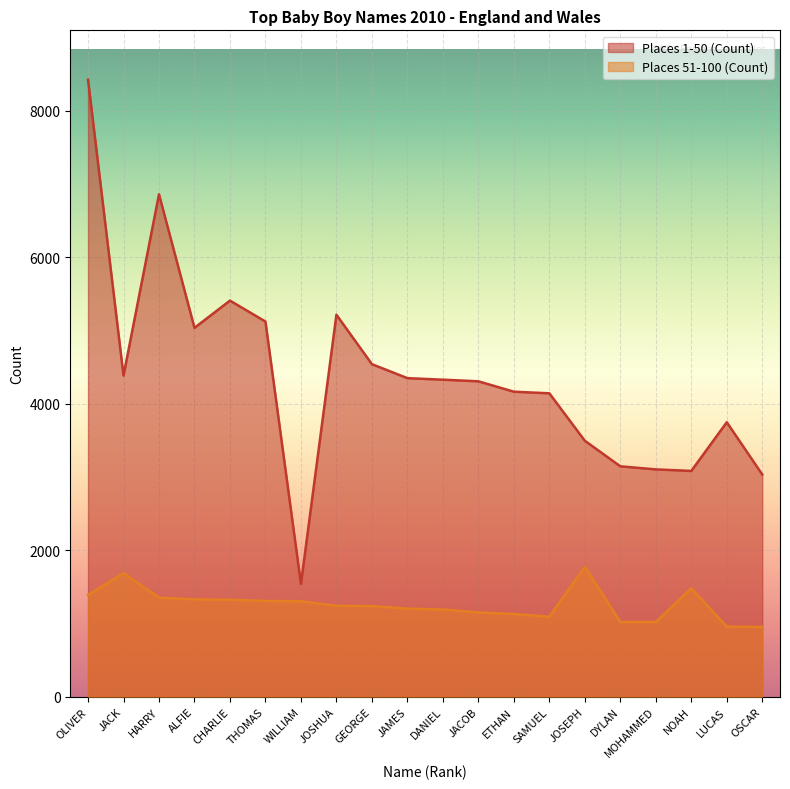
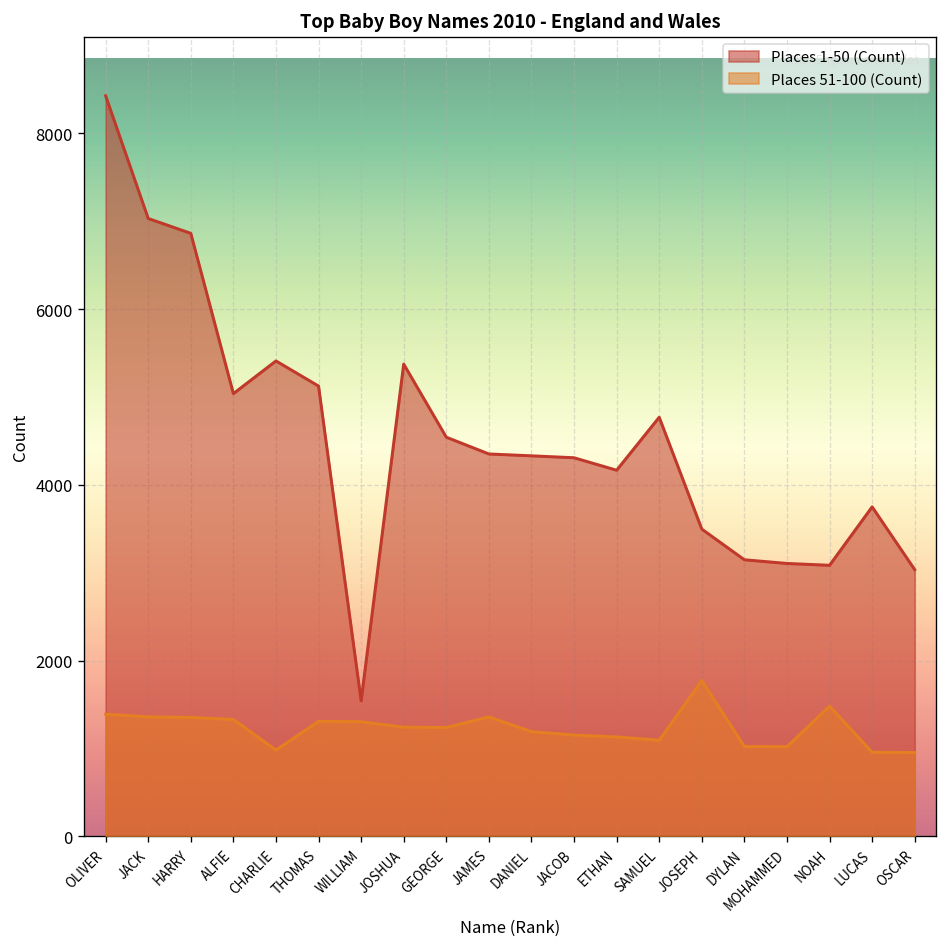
  {
    "Places 1-50 (Count)": {
      "OLIVER": 8400,
-     "JACK": 4400,
+     "JACK": 7000,
      "HARRY": 6900,
      "ALFIE": 5000,
      "CHARLIE": 5400,
      "THOMAS": 5100,
      "WILLIAM": 1500,
-     "JOSHUA": 5200,
+     "JOSHUA": 5400,
      "GEORGE": 4500,
      "JAMES": 4400,
      "DANIEL": 4300,
      "JACOB": 4300,
      "ETHAN": 4200,
-     "SAMUEL": 4100,
+     "SAMUEL": 4800,
      "JOSEPH": 3500,
      "DYLAN": 3100,
      "MOHAMMED": 3100,
      "NOAH": 3100,
      "LUCAS": 3700,
      "OSCAR": 3000
    },
    "Places 51-100 (Count)": {
      "OLIVER": 1400,
-     "JACK": 1700,
+     "JACK": 1400,
      "HARRY": 1400,
      "ALFIE": 1300,
-     "CHARLIE": 1300,
+     "CHARLIE": 1000,
      "THOMAS": 1300,
      "WILLIAM": 1300,
      "JOSHUA": 1200,
      "GEORGE": 1200,
-     "JAMES": 1200,
+     "JAMES": 1400,
      "DANIEL": 1200,
      "JACOB": 1200,
      "ETHAN": 1100,
      "SAMUEL": 1100,
      "JOSEPH": 1800,
      "DYLAN": 1000,
      "MOHAMMED": 1000,
      "NOAH": 1500,
      "LUCAS": 1000,
      "OSCAR": 1000
    }
  }
